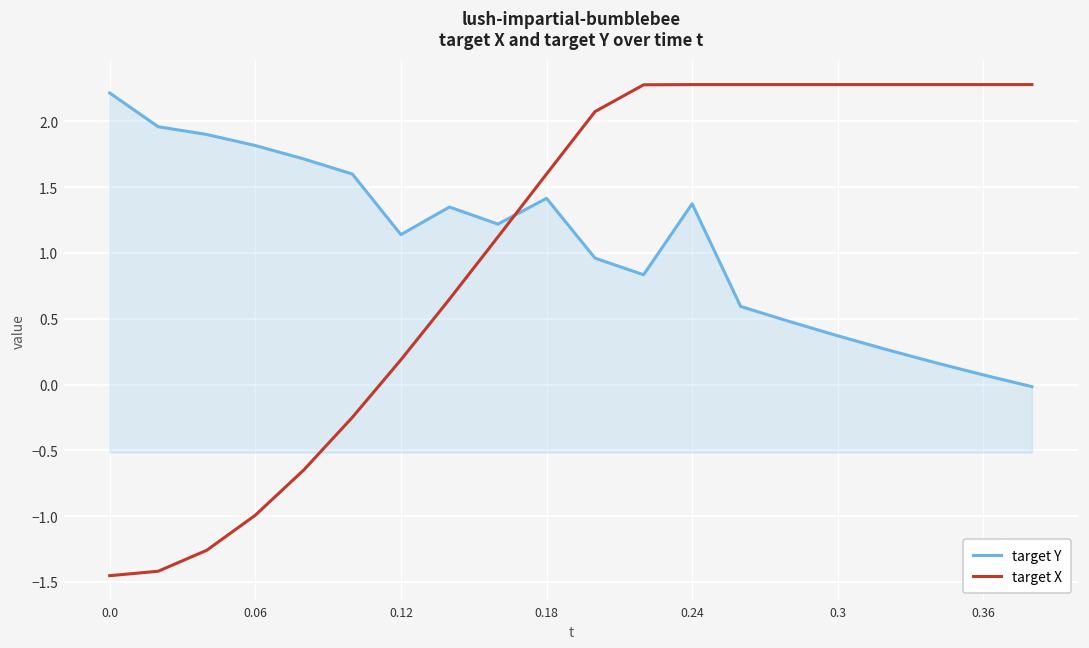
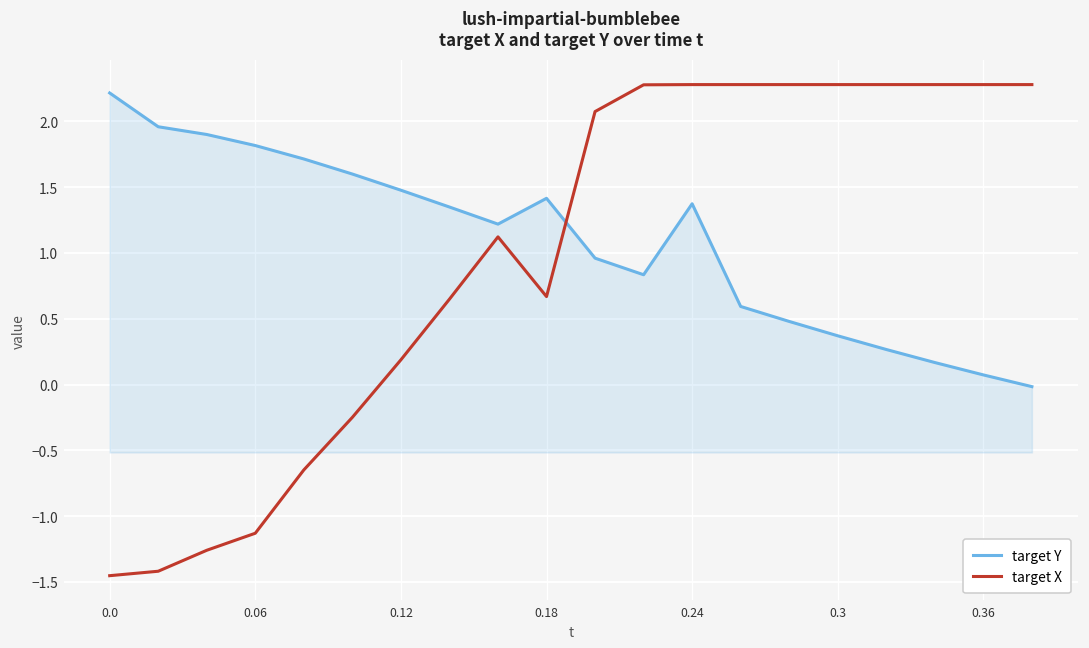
  {
    "target Y": {
      "0.0": 2.22,
      "0.06": 1.82,
-     "0.12": 1.14,
+     "0.12": 1.48,
      "0.18": 1.41,
      "0.24": 1.37,
      "0.3": 0.37,
      "0.36": 0.07
    },
    "target X": {
      "0.0": -1.45,
-     "0.06": -0.99,
+     "0.06": -1.13,
      "0.12": 0.19,
-     "0.18": 1.60,
+     "0.18": 0.67,
      "0.24": 2.28,
      "0.3": 2.28,
      "0.36": 2.28
    }
  }
